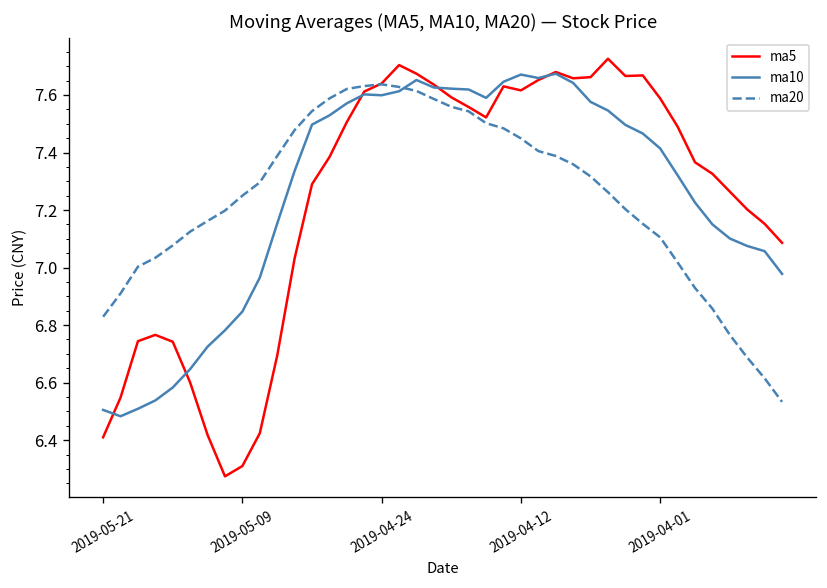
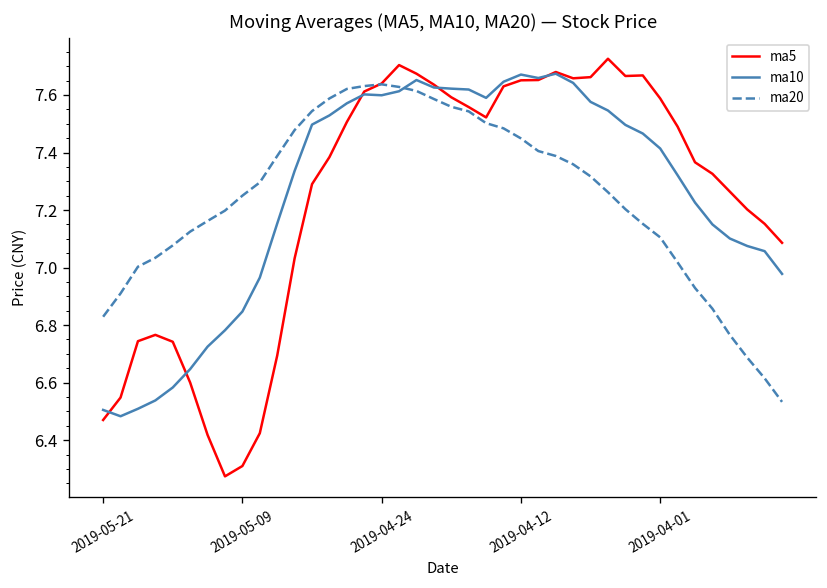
  {
    "ma5": {
-     "2019-05-21": 6.41,
+     "2019-05-21": 6.47,
      "2019-05-09": 6.31,
-     "2019-04-12": 7.62,
+     "2019-04-12": 7.65,
      "2019-04-01": 7.59
    }
  }
